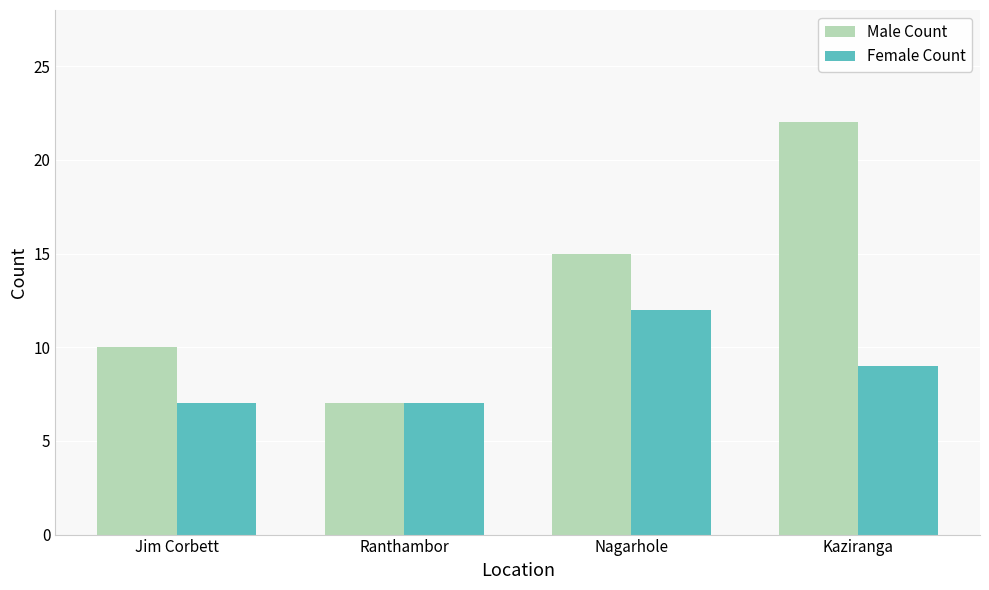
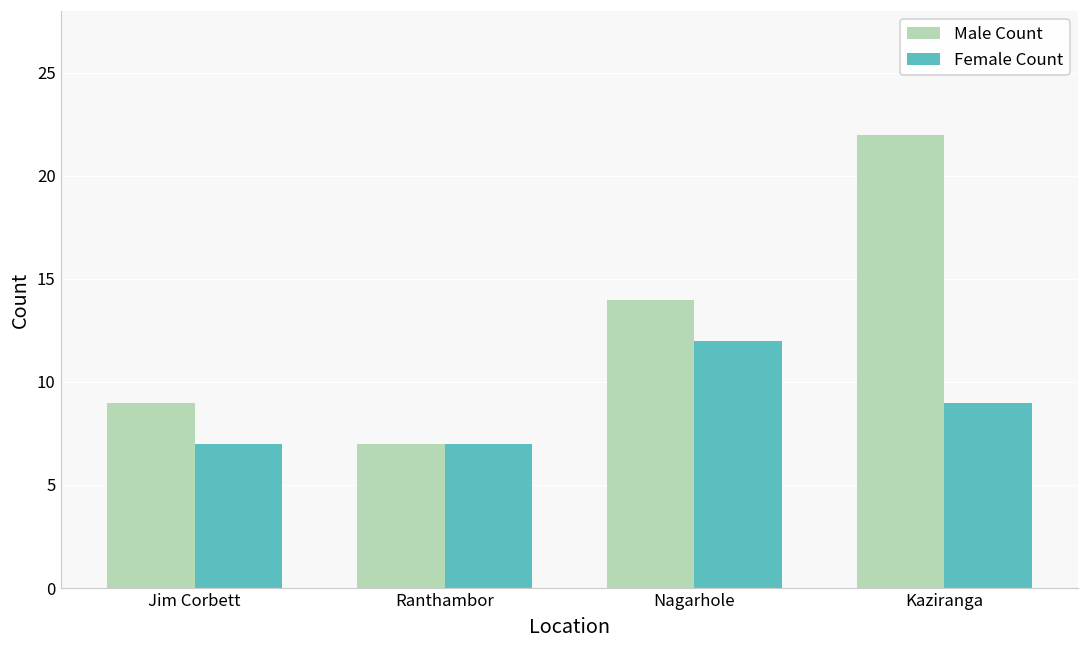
  {
    "Male Count": {
-     "Jim Corbett": 10,
+     "Jim Corbett": 9,
      "Ranthambor": 7,
-     "Nagarhole": 15,
+     "Nagarhole": 14,
      "Kaziranga": 22
    },
    "Female Count": {
      "Jim Corbett": 7,
      "Ranthambor": 7,
      "Nagarhole": 12,
      "Kaziranga": 9
    }
  }
